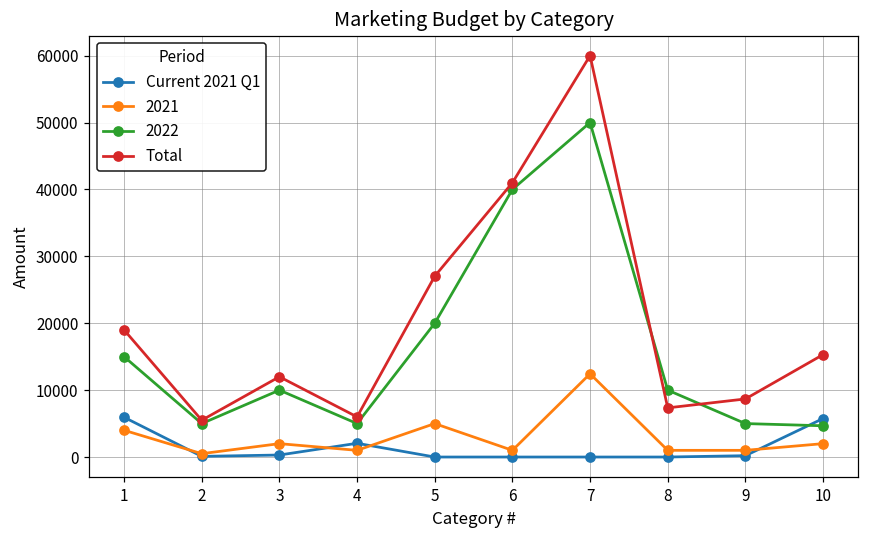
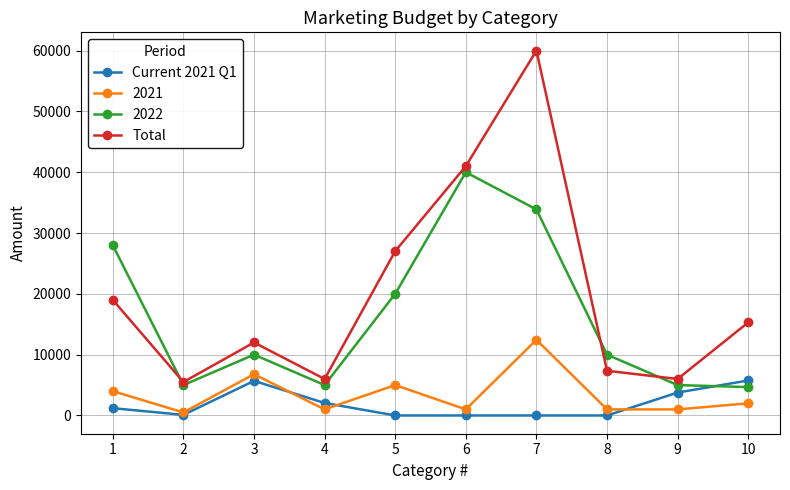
  {
    "Current 2021 Q1": {
-     "1": 6000,
-     "3": 0,
+     "1": 1000,
+     "3": 6000,
      "4": 2000,
      "5": 0,
      "6": 0,
      "7": 0,
      "8": 0,
-     "9": 0,
+     "9": 4000,
      "10": 6000
    },
    "2021": {
      "1": 4000,
-     "3": 2000,
+     "3": 7000,
      "4": 1000,
      "5": 5000,
      "6": 1000,
      "7": 12000,
      "8": 1000,
      "9": 1000,
      "10": 2000
    },
    "2022": {
-     "1": 15000,
+     "1": 28000,
      "2": 5000,
      "3": 10000,
      "4": 5000,
      "5": 20000,
      "6": 40000,
-     "7": 50000,
+     "7": 34000,
      "8": 10000,
      "9": 5000,
      "10": 5000
    },
    "Total": {
      "1": 19000,
      "2": 6000,
      "3": 12000,
      "4": 6000,
      "5": 27000,
      "6": 41000,
      "7": 60000,
      "8": 7000,
-     "9": 9000,
+     "9": 6000,
      "10": 15000
    }
  }
